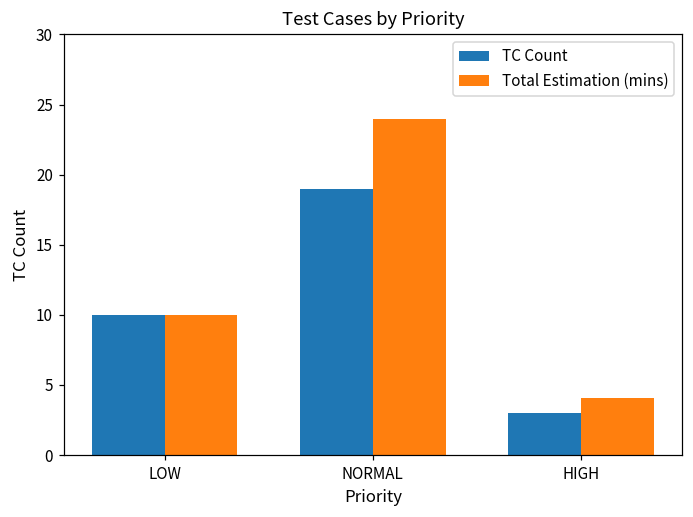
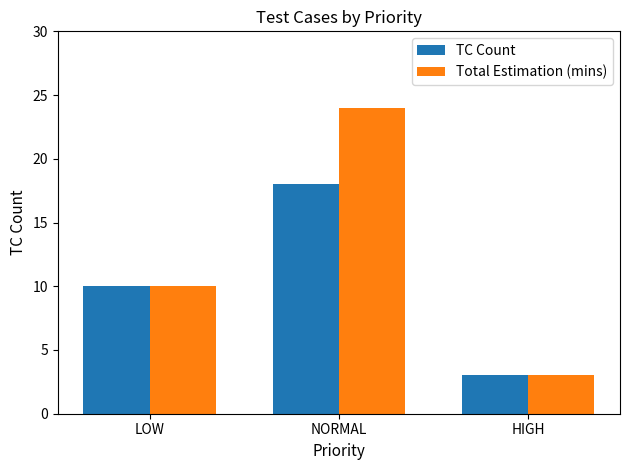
  {
    "TC Count": {
      "LOW": 10,
-     "NORMAL": 19,
+     "NORMAL": 18,
      "HIGH": 3
    },
    "Total Estimation (mins)": {
      "LOW": 10.0,
      "NORMAL": 24.0,
-     "HIGH": 4.1
+     "HIGH": 3.0
    }
  }
